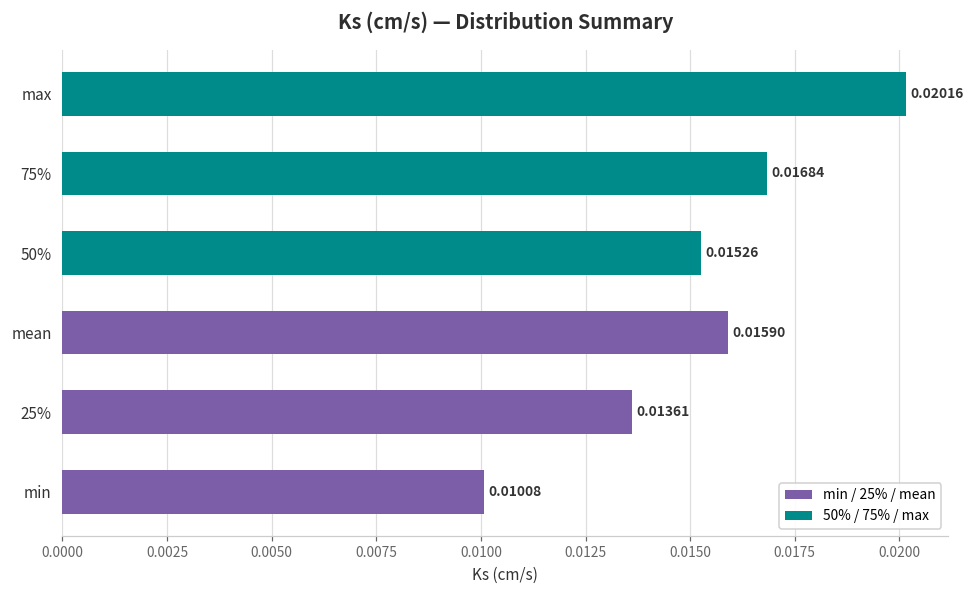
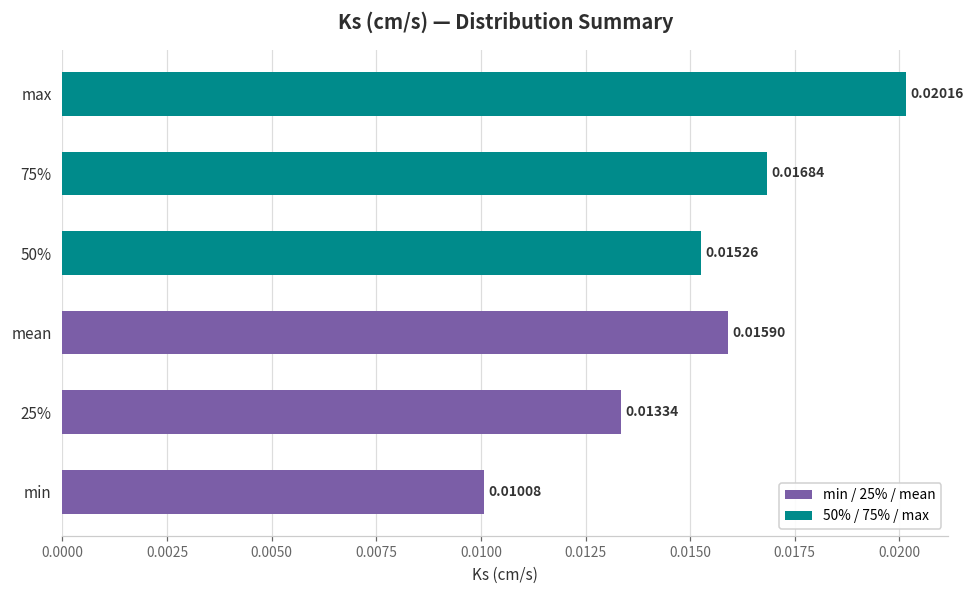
  {
    "max": 0.02016,
    "75%": 0.01684,
    "50%": 0.01526,
    "mean": 0.01590,
-   "25%": 0.01361,
+   "25%": 0.01334,
    "min": 0.01008
  }
